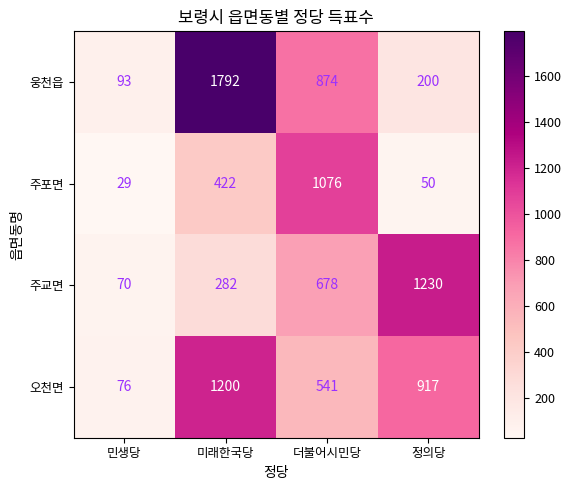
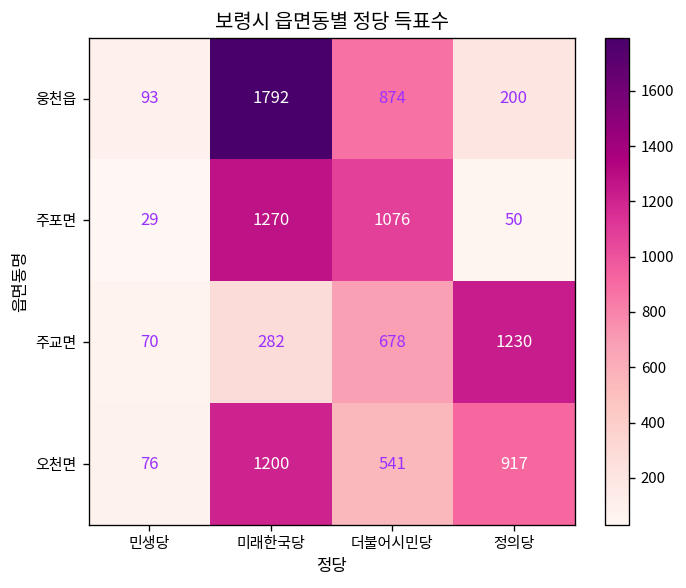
  {
    "웅천읍": {
      "민생당": 93,
      "미래한국당": 1792,
      "더불어시민당": 874,
      "정의당": 200
    },
    "주포면": {
      "민생당": 29,
-     "미래한국당": 422,
+     "미래한국당": 1270,
      "더불어시민당": 1076,
      "정의당": 50
    },
    "주교면": {
      "민생당": 70,
      "미래한국당": 282,
      "더불어시민당": 678,
      "정의당": 1230
    },
    "오천면": {
      "민생당": 76,
      "미래한국당": 1200,
      "더불어시민당": 541,
      "정의당": 917
    }
  }
